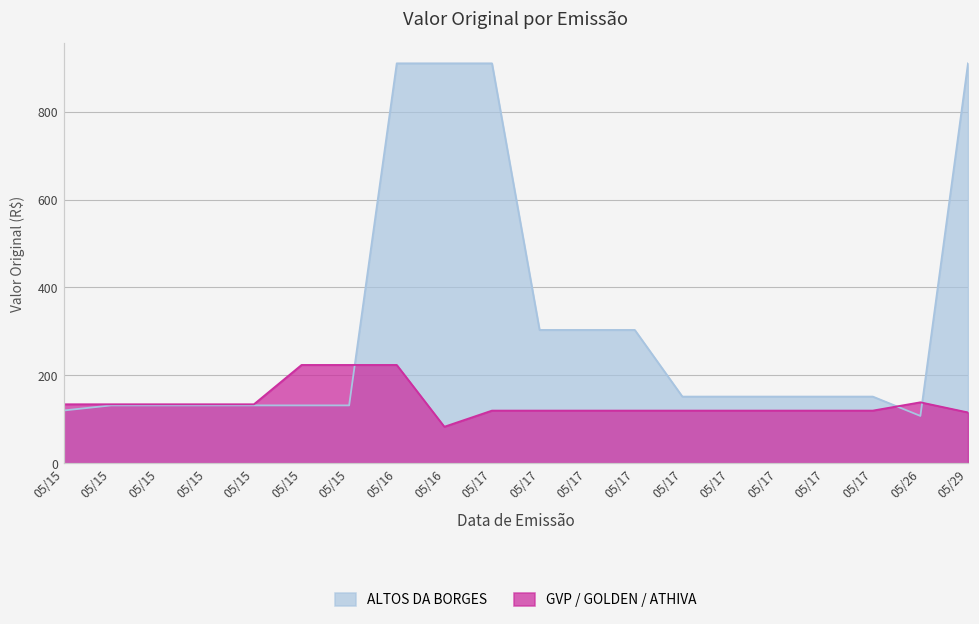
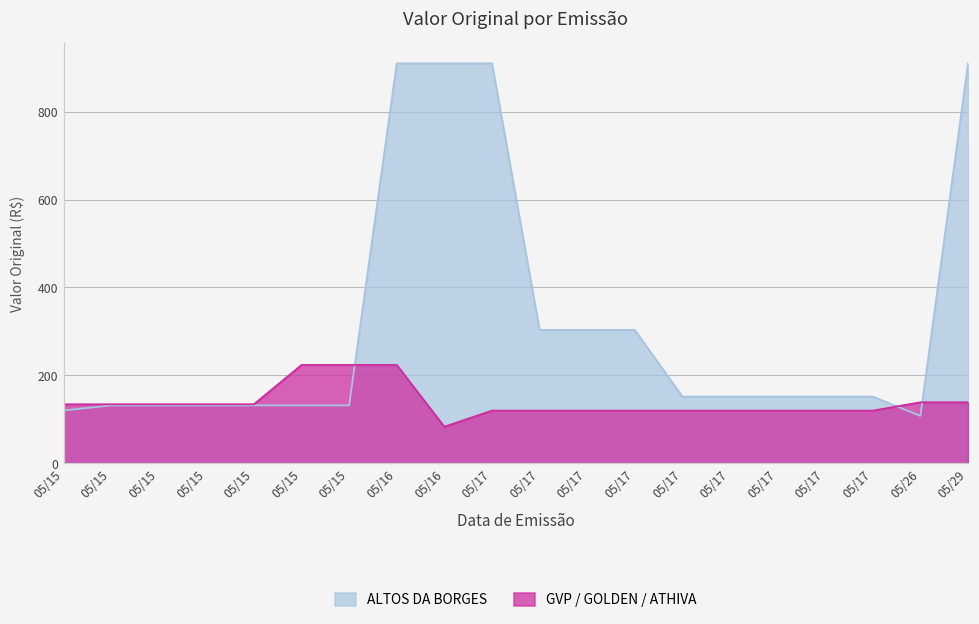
  {
    "ALTOS DA BORGES": {
      "05/26": 110,
      "05/29": 910
    },
    "GVP / GOLDEN / ATHIVA": {
      "05/26": 140,
-     "05/29": 120
+     "05/29": 140
    }
  }
